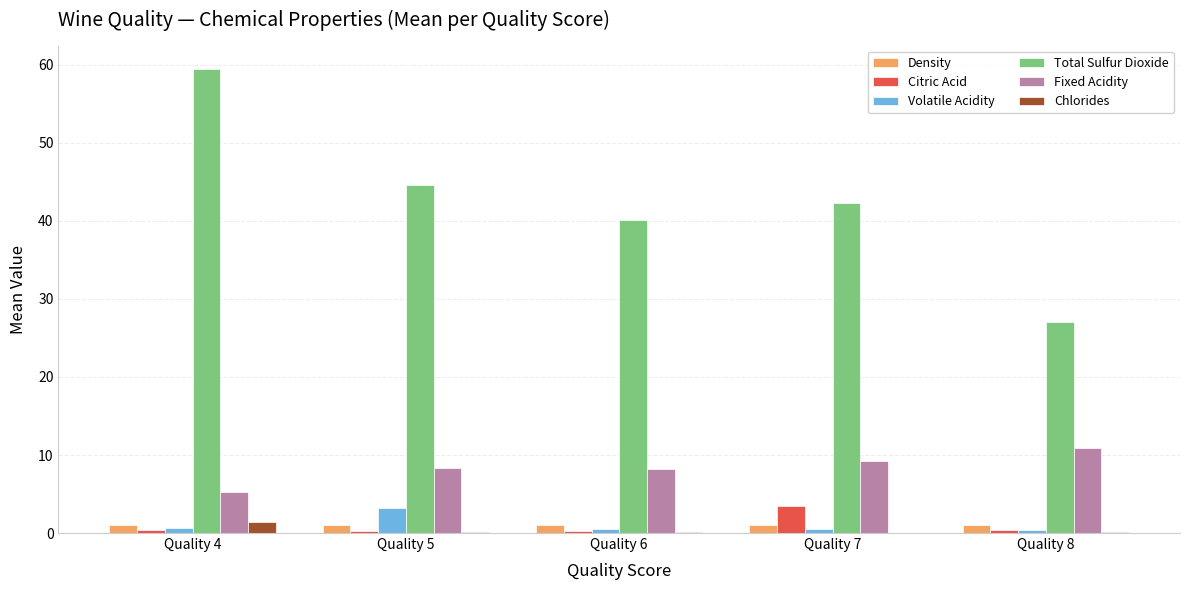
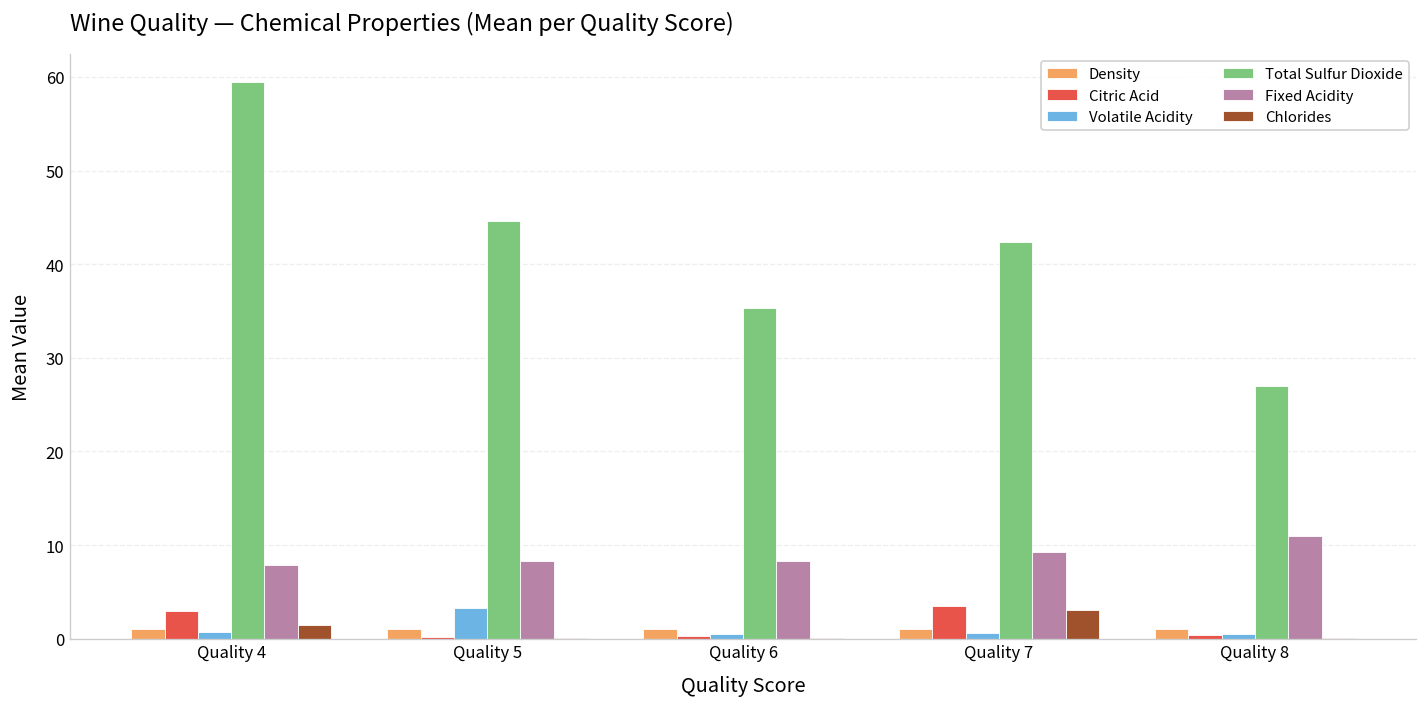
  {
    "Density": {
      "Quality 4": 1,
      "Quality 5": 1,
      "Quality 6": 1,
      "Quality 7": 1,
      "Quality 8": 1
    },
    "Citric Acid": {
-     "Quality 4": 0,
+     "Quality 4": 3,
      "Quality 7": 4,
      "Quality 8": 0
    },
    "Volatile Acidity": {
      "Quality 4": 1,
      "Quality 5": 3,
      "Quality 6": 1,
      "Quality 7": 1,
      "Quality 8": 0
    },
    "Total Sulfur Dioxide": {
      "Quality 4": 60,
      "Quality 5": 45,
-     "Quality 6": 40,
+     "Quality 6": 35,
      "Quality 7": 42,
      "Quality 8": 27
    },
    "Fixed Acidity": {
-     "Quality 4": 5,
+     "Quality 4": 8,
      "Quality 5": 8,
      "Quality 6": 8,
      "Quality 7": 9,
      "Quality 8": 11
    },
    "Chlorides": {
      "Quality 4": 1,
-     "Quality 7": 0
+     "Quality 7": 3
    }
  }
